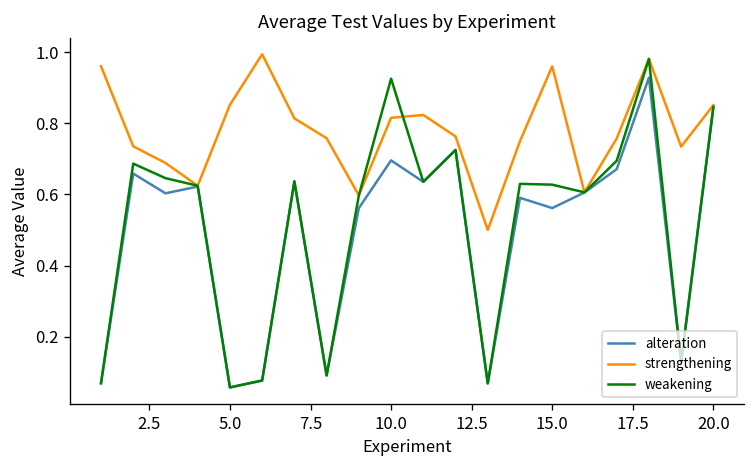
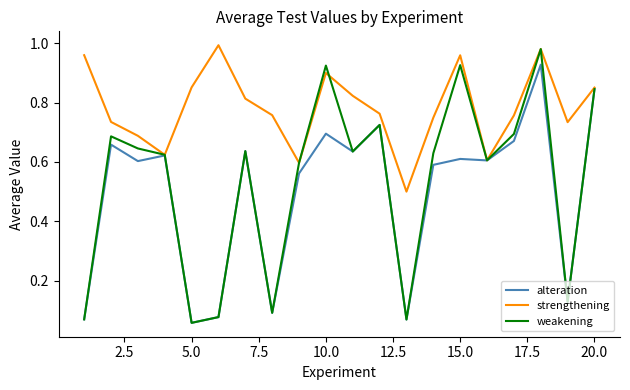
  {
    "alteration": {
      "10.0": 0.70,
-     "15.0": 0.56
+     "15.0": 0.61
    },
    "strengthening": {
      "5.0": 0.85,
-     "10.0": 0.82,
+     "10.0": 0.90,
      "15.0": 0.96
    },
    "weakening": {
      "10.0": 0.92,
-     "15.0": 0.63
+     "15.0": 0.93
    }
  }
